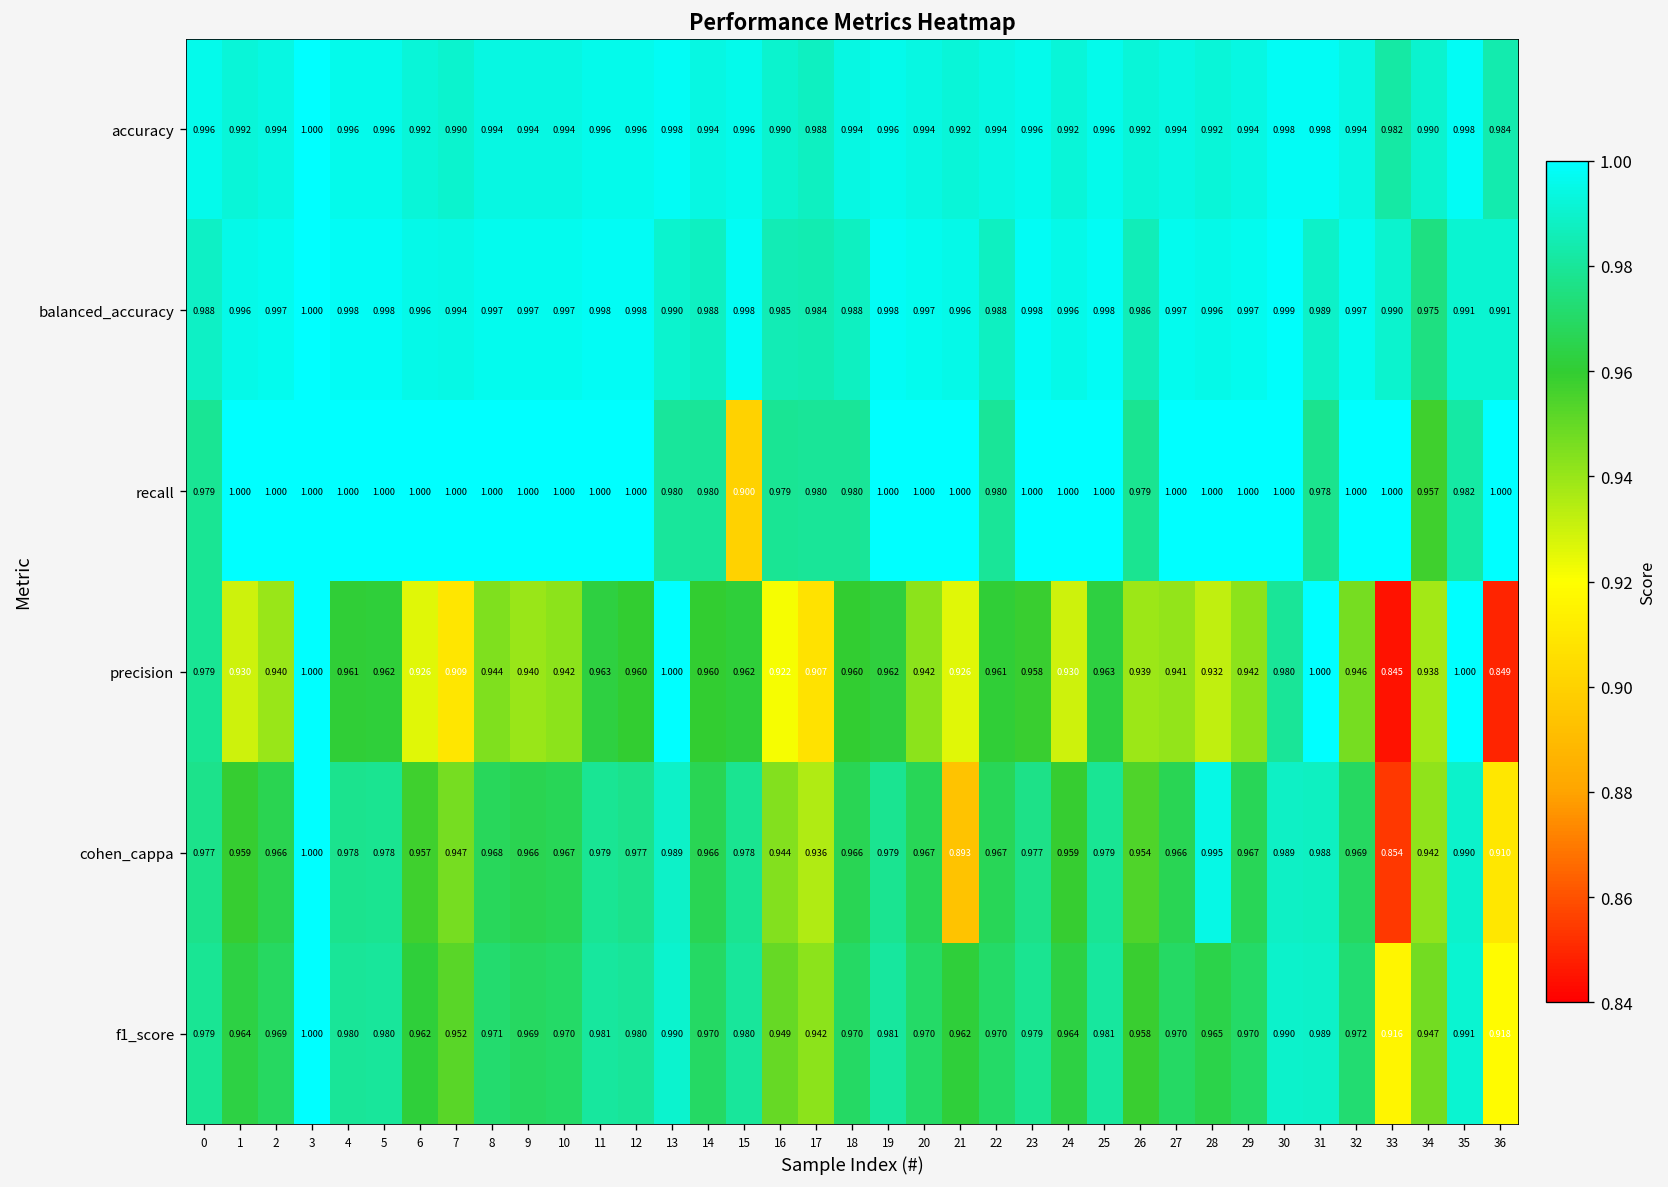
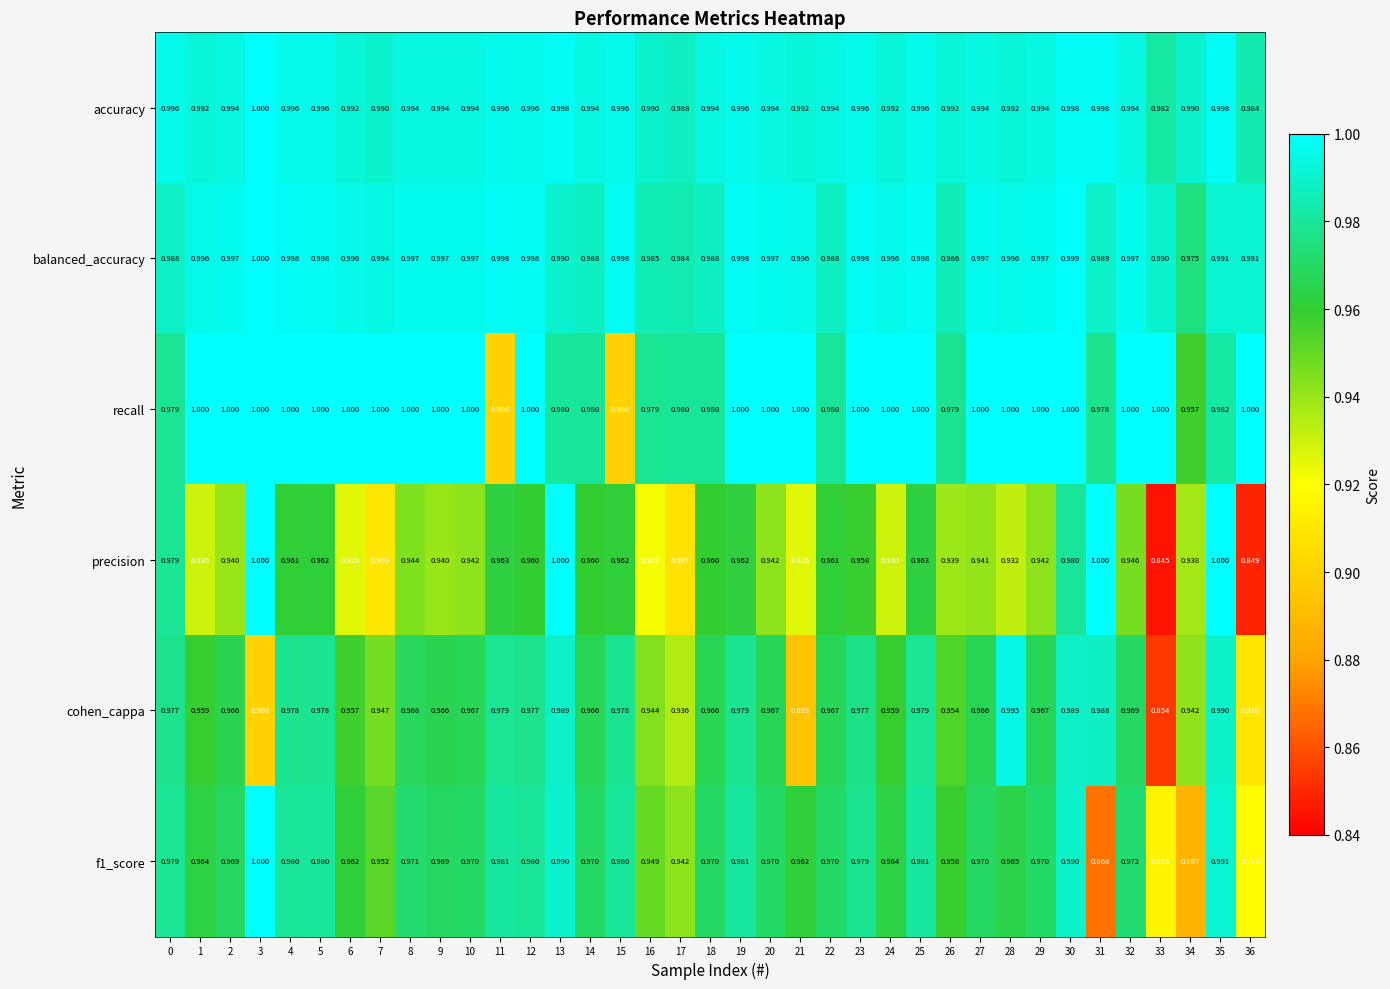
  {
    "recall": {
      "0": 0.979,
      "1": 1.000,
      "2": 1.000,
      "3": 1.000,
      "4": 1.000,
      "5": 1.000,
      "6": 1.000,
      "7": 1.000,
      "8": 1.000,
      "9": 1.000,
      "10": 1.000,
-     "11": 1.000,
+     "11": 0.900,
      "12": 1.000,
      "13": 0.980,
      "14": 0.980,
      "15": 0.900,
      "16": 0.979,
      "17": 0.980,
      "18": 0.980,
      "19": 1.000,
      "20": 1.000,
      "21": 1.000,
      "22": 0.980,
      "23": 1.000,
      "24": 1.000,
      "25": 1.000,
      "26": 0.979,
      "27": 1.000,
      "28": 1.000,
      "29": 1.000,
      "30": 1.000,
      "31": 0.978,
      "32": 1.000,
      "33": 1.000,
      "34": 0.957,
      "35": 0.982,
      "36": 1.000
    },
    "cohen_cappa": {
      "0": 0.977,
      "1": 0.959,
      "2": 0.966,
-     "3": 1.000,
+     "3": 0.900,
      "4": 0.978,
      "5": 0.978,
      "6": 0.957,
      "7": 0.947,
      "8": 0.968,
      "9": 0.966,
      "10": 0.967,
      "11": 0.979,
      "12": 0.977,
      "13": 0.989,
      "14": 0.966,
      "15": 0.978,
      "16": 0.944,
      "17": 0.936,
      "18": 0.966,
      "19": 0.979,
      "20": 0.967,
      "21": 0.893,
      "22": 0.967,
      "23": 0.977,
      "24": 0.959,
      "25": 0.979,
      "26": 0.954,
      "27": 0.966,
      "28": 0.995,
      "29": 0.967,
      "30": 0.989,
      "31": 0.988,
      "32": 0.969,
      "33": 0.854,
      "34": 0.942,
      "35": 0.990,
      "36": 0.910
    },
    "f1_score": {
      "0": 0.979,
      "1": 0.964,
      "2": 0.969,
      "3": 1.000,
      "4": 0.980,
      "5": 0.980,
      "6": 0.962,
      "7": 0.952,
      "8": 0.971,
      "9": 0.969,
      "10": 0.970,
      "11": 0.981,
      "12": 0.980,
      "13": 0.990,
      "14": 0.970,
      "15": 0.980,
      "16": 0.949,
      "17": 0.942,
      "18": 0.970,
      "19": 0.981,
      "20": 0.970,
      "21": 0.962,
      "22": 0.970,
      "23": 0.979,
      "24": 0.964,
      "25": 0.981,
      "26": 0.958,
      "27": 0.970,
      "28": 0.965,
      "29": 0.970,
      "30": 0.990,
-     "31": 0.989,
+     "31": 0.868,
      "32": 0.972,
      "33": 0.916,
-     "34": 0.947,
+     "34": 0.887,
      "35": 0.991,
      "36": 0.918
    }
  }
